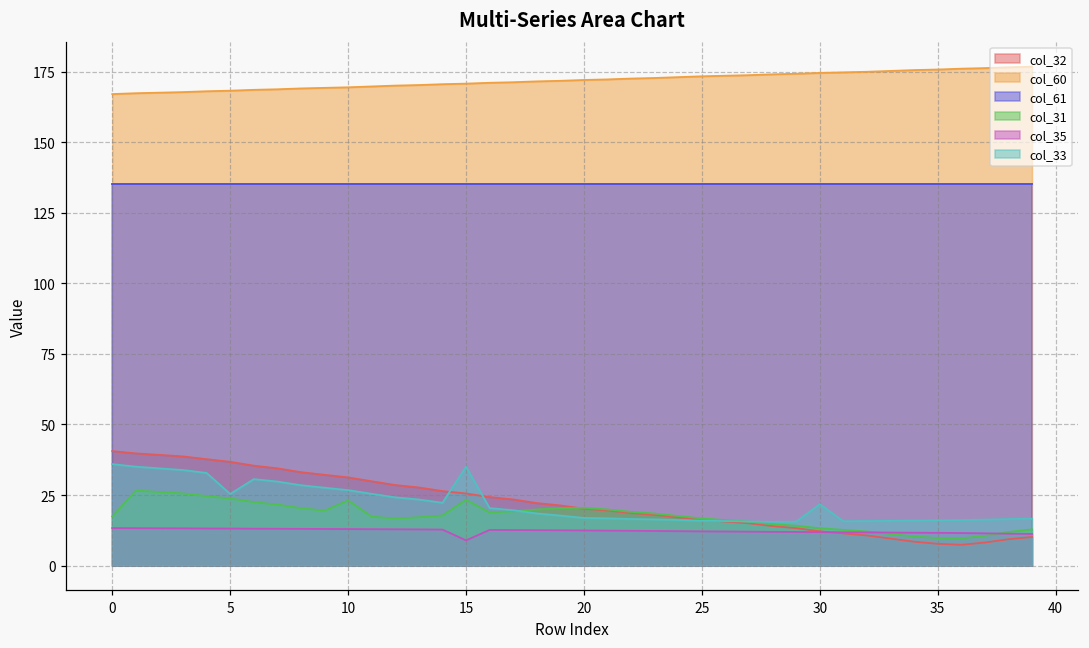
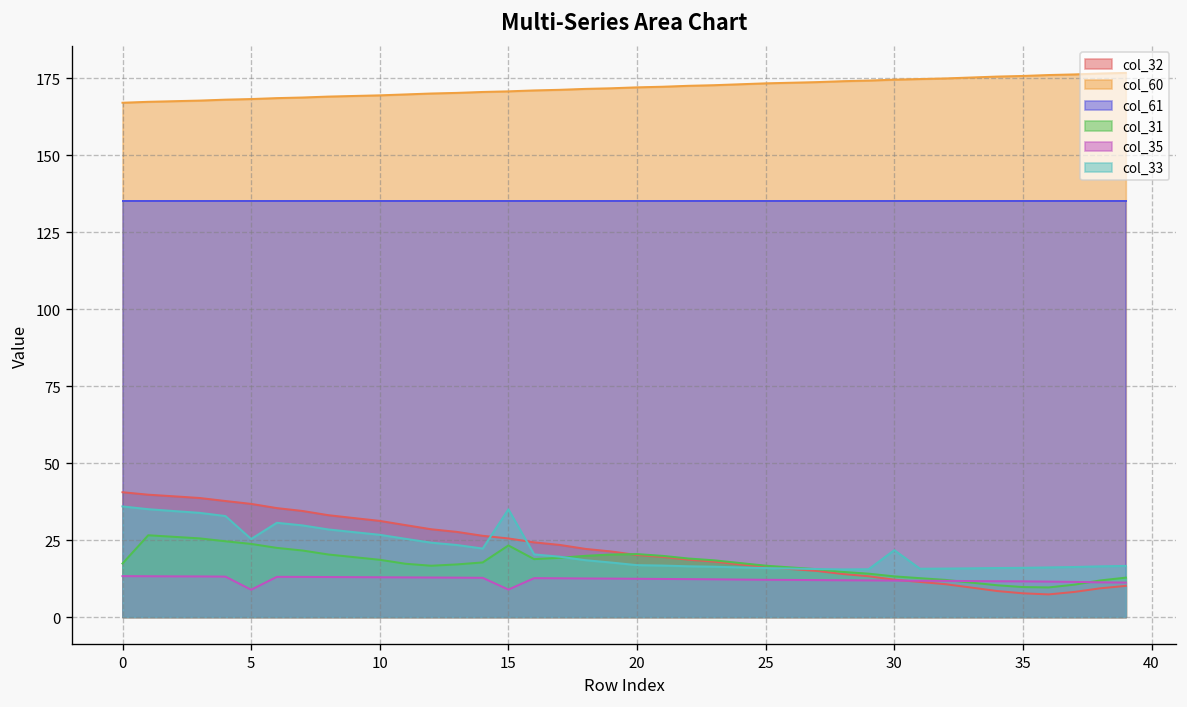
  {
    "col_61": {
      "0": 135,
      "5": 135,
      "10": 135,
      "15": 135,
      "20": 135,
      "25": 135,
      "30": 135,
      "35": 135
    },
    "col_31": {
      "0": 17,
      "5": 24,
-     "10": 23,
+     "10": 19,
      "15": 23,
      "30": 13,
      "35": 10
    },
    "col_35": {
      "0": 13,
-     "5": 13,
+     "5": 9,
      "10": 13,
      "15": 9,
      "20": 12,
      "25": 12,
      "35": 12
    },
    "col_33": {
      "0": 36,
      "5": 25,
      "10": 27,
      "15": 35,
      "20": 17,
      "30": 22,
      "35": 16
    }
  }
